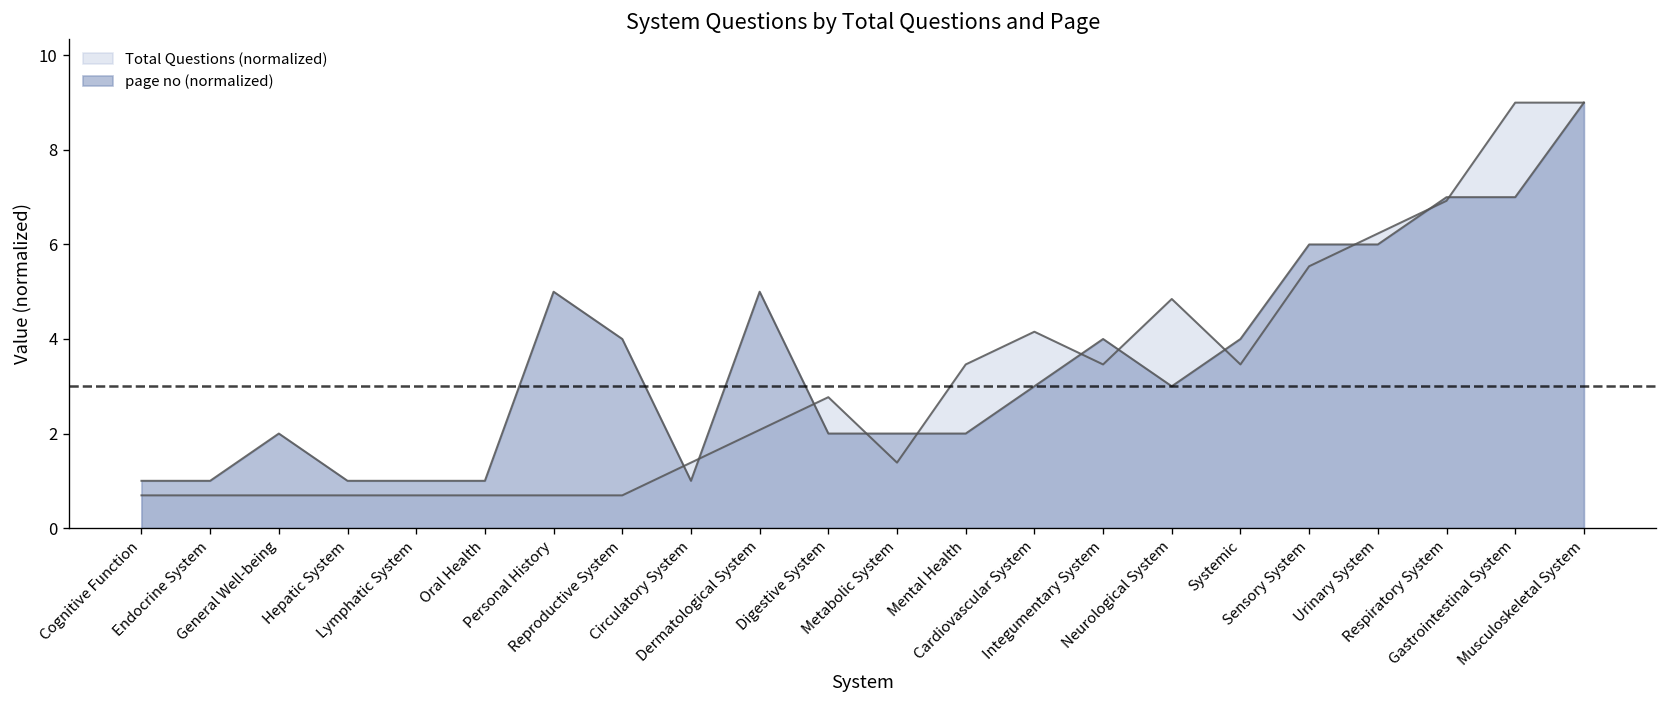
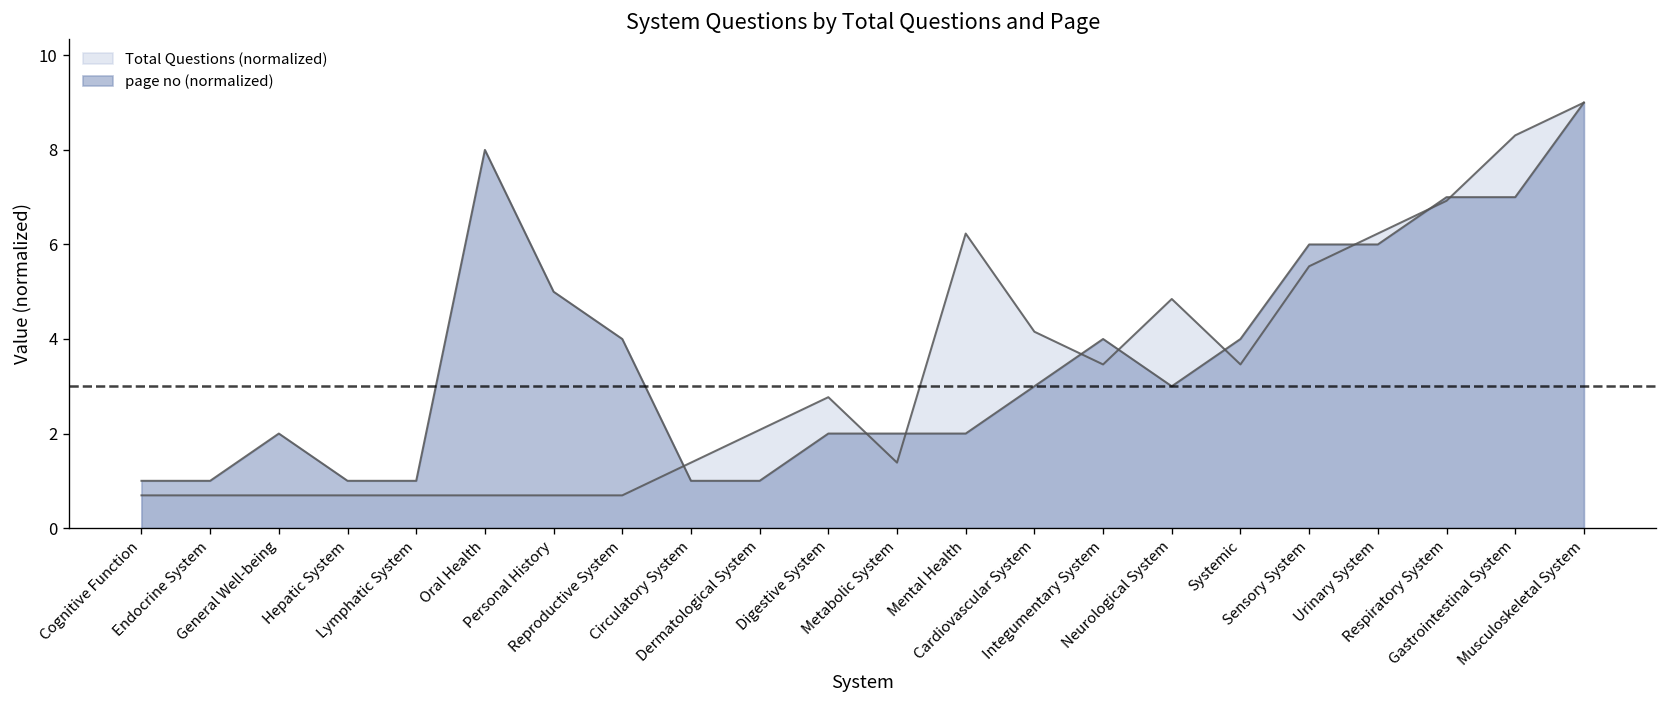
  {
    "Total Questions (normalized)": {
      "Cognitive Function": 0.7,
      "Endocrine System": 0.7,
      "General Well-being": 0.7,
      "Hepatic System": 0.7,
      "Lymphatic System": 0.7,
      "Oral Health": 0.7,
      "Personal History": 0.7,
      "Reproductive System": 0.7,
      "Circulatory System": 1.4,
      "Dermatological System": 2.1,
      "Digestive System": 2.8,
      "Metabolic System": 1.4,
-     "Mental Health": 3.5,
+     "Mental Health": 6.2,
      "Cardiovascular System": 4.2,
      "Integumentary System": 3.5,
      "Neurological System": 4.8,
      "Systemic": 3.5,
      "Sensory System": 5.5,
      "Urinary System": 6.2,
      "Respiratory System": 6.9,
-     "Gastrointestinal System": 9.0
+     "Gastrointestinal System": 8.3
    },
    "page no (normalized)": {
      "Cognitive Function": 1,
      "Endocrine System": 1,
      "General Well-being": 2,
      "Hepatic System": 1,
      "Lymphatic System": 1,
-     "Oral Health": 1,
+     "Oral Health": 8,
      "Personal History": 5,
      "Reproductive System": 4,
      "Circulatory System": 1,
-     "Dermatological System": 5,
+     "Dermatological System": 1,
      "Digestive System": 2,
      "Metabolic System": 2,
      "Mental Health": 2,
      "Cardiovascular System": 3,
      "Integumentary System": 4,
      "Neurological System": 3,
      "Systemic": 4,
      "Sensory System": 6,
      "Urinary System": 6,
      "Respiratory System": 7,
      "Gastrointestinal System": 7
    }
  }
